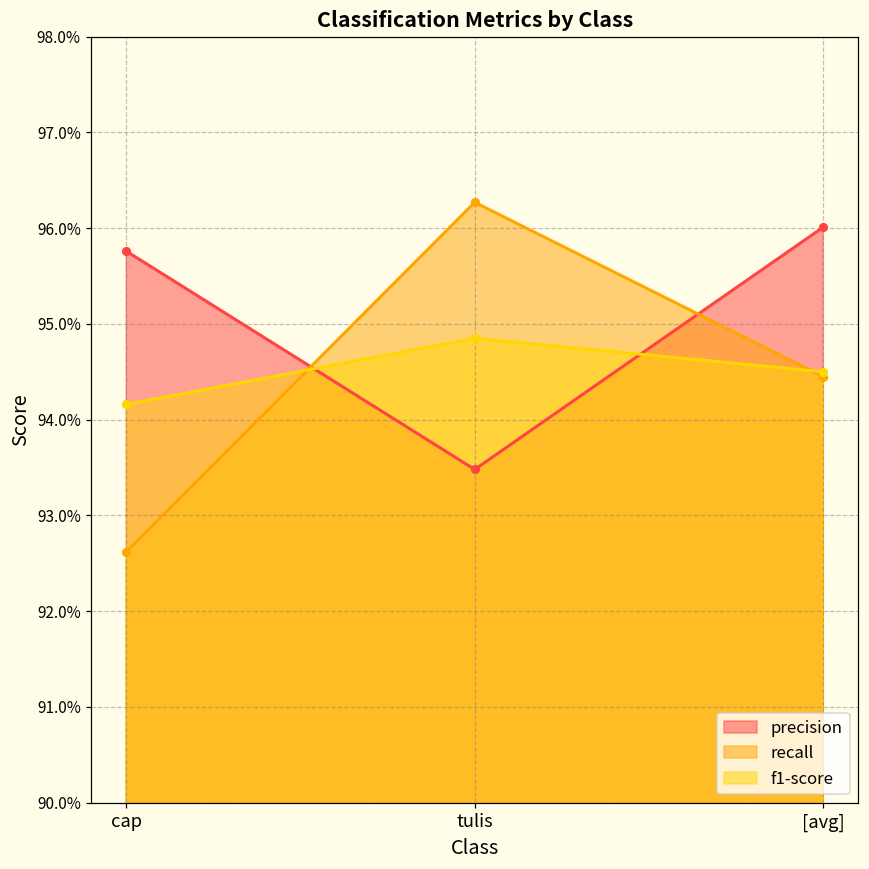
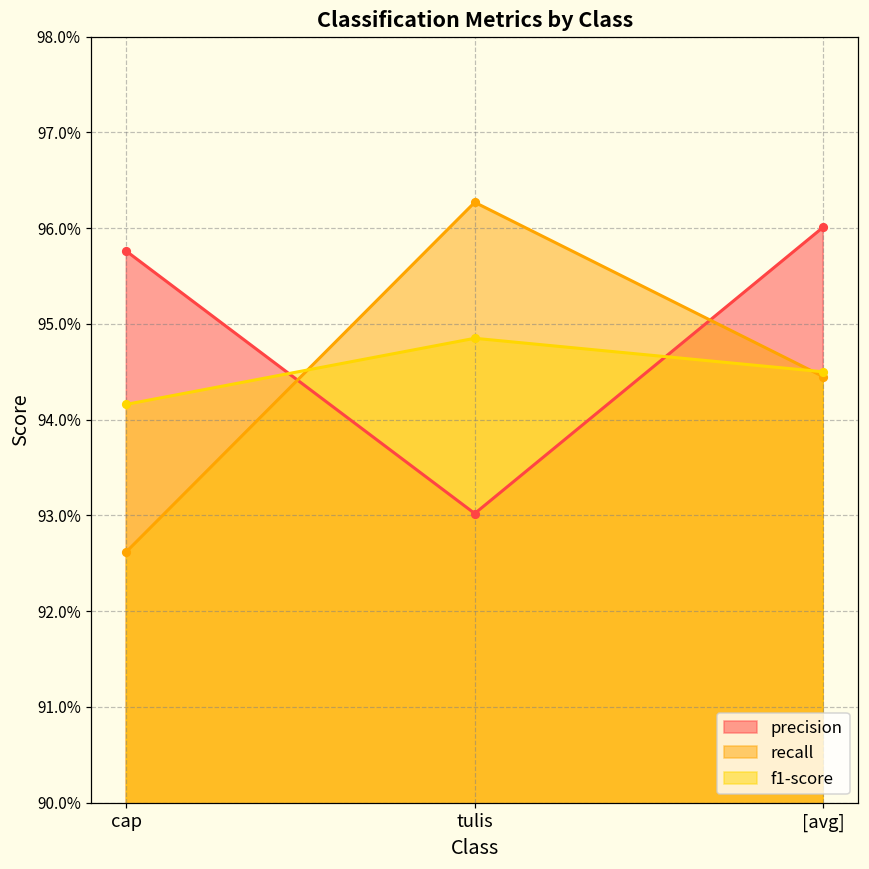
  {
    "precision": {
      "cap": "95.8%",
-     "tulis": "93.5%",
+     "tulis": "93.0%",
      "[avg]": "96.0%"
    }
  }
